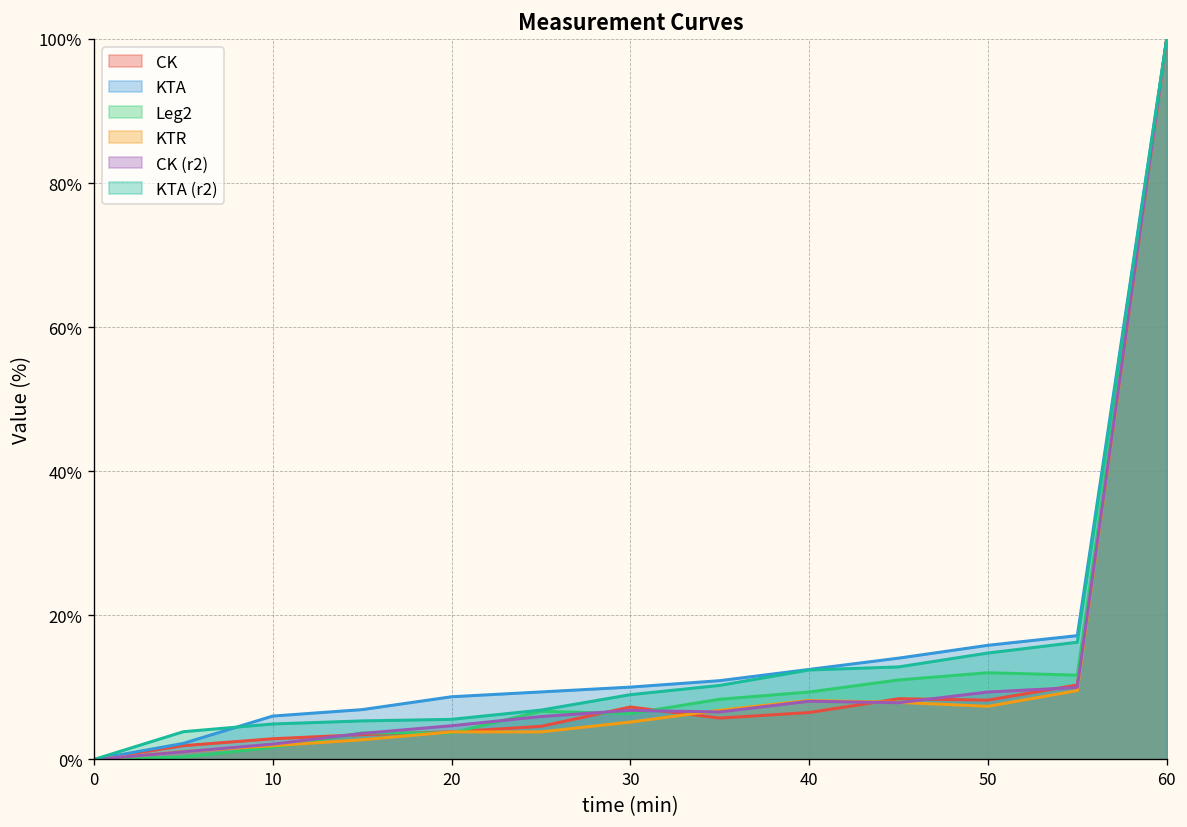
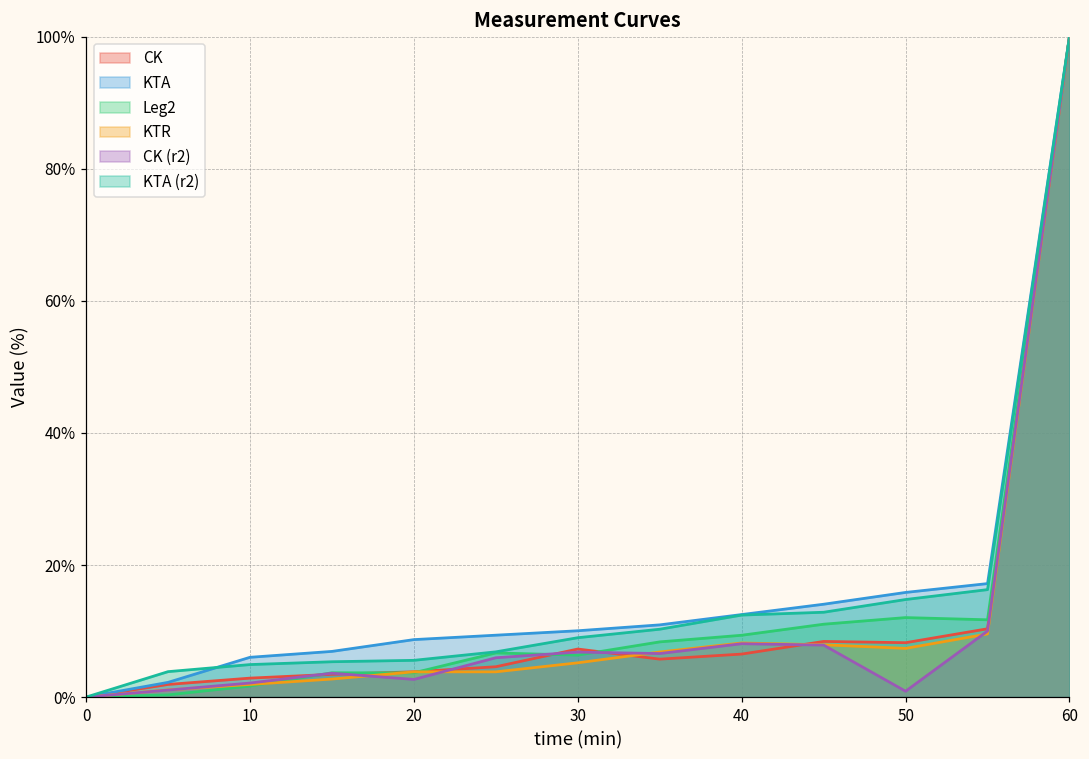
  {
    "CK (r2)": {
-     "20": "5%",
+     "20": "3%",
      "30": "7%",
-     "50": "9%"
+     "50": "1%"
    }
  }
